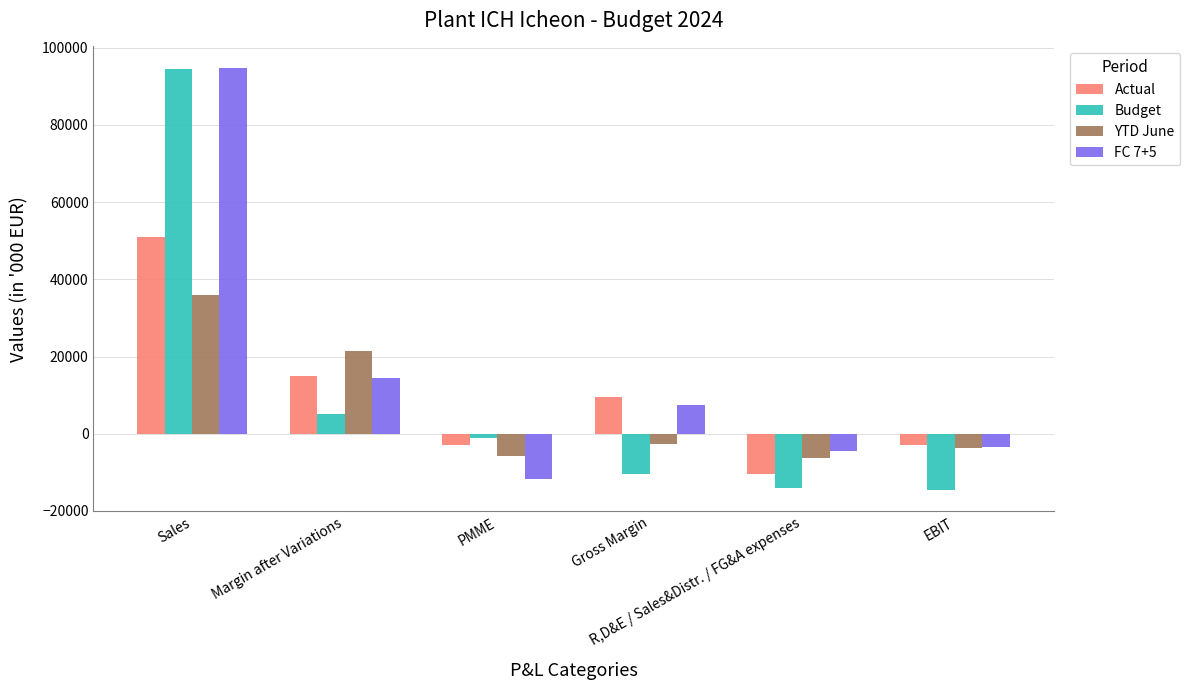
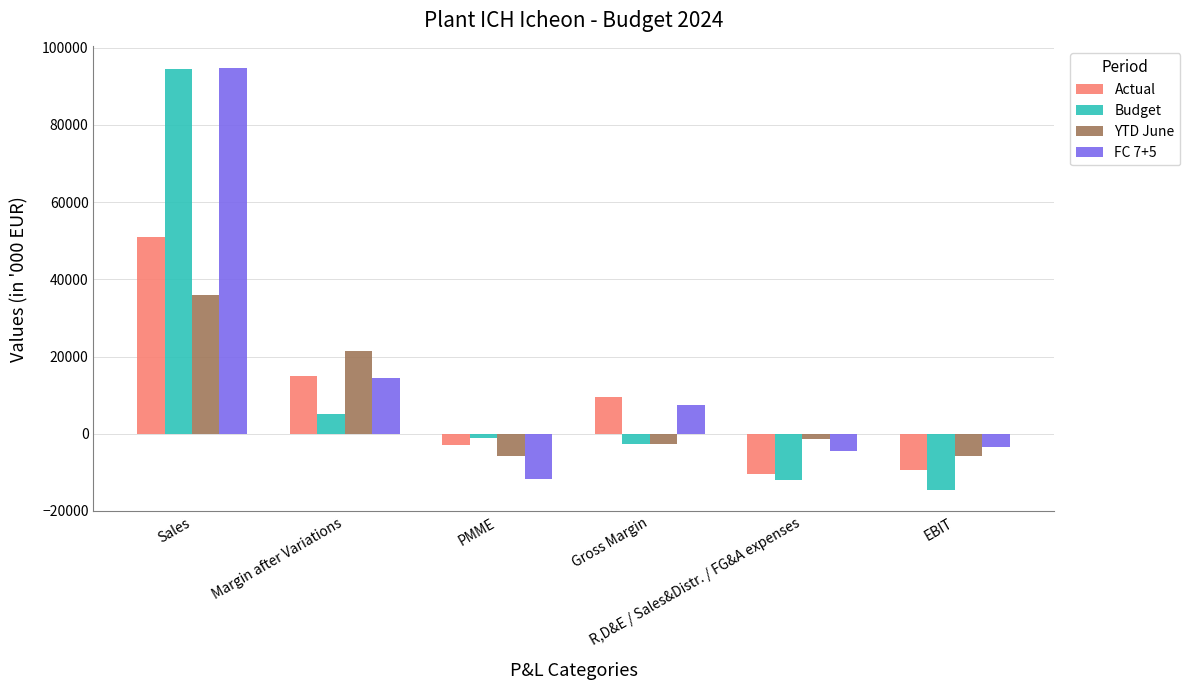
  {
    "Actual": {
      "Sales": 51000,
      "Margin after Variations": 15000,
      "PMME": -3000,
      "Gross Margin": 10000,
      "R,D&E / Sales&Distr. / FG&A expenses": -10000,
-     "EBIT": -3000
+     "EBIT": -9000
    },
    "Budget": {
      "Sales": 95000,
      "Margin after Variations": 5000,
      "PMME": -1000,
-     "Gross Margin": -10000,
-     "R,D&E / Sales&Distr. / FG&A expenses": -14000,
+     "Gross Margin": -3000,
+     "R,D&E / Sales&Distr. / FG&A expenses": -12000,
      "EBIT": -15000
    },
    "YTD June": {
      "Sales": 36000,
      "Margin after Variations": 21000,
      "PMME": -6000,
      "Gross Margin": -3000,
-     "R,D&E / Sales&Distr. / FG&A expenses": -6000,
-     "EBIT": -4000
+     "R,D&E / Sales&Distr. / FG&A expenses": -1000,
+     "EBIT": -6000
    },
    "FC 7+5": {
      "Sales": 95000,
      "Margin after Variations": 15000,
      "PMME": -12000,
      "Gross Margin": 7000,
      "R,D&E / Sales&Distr. / FG&A expenses": -4000,
      "EBIT": -4000
    }
  }
